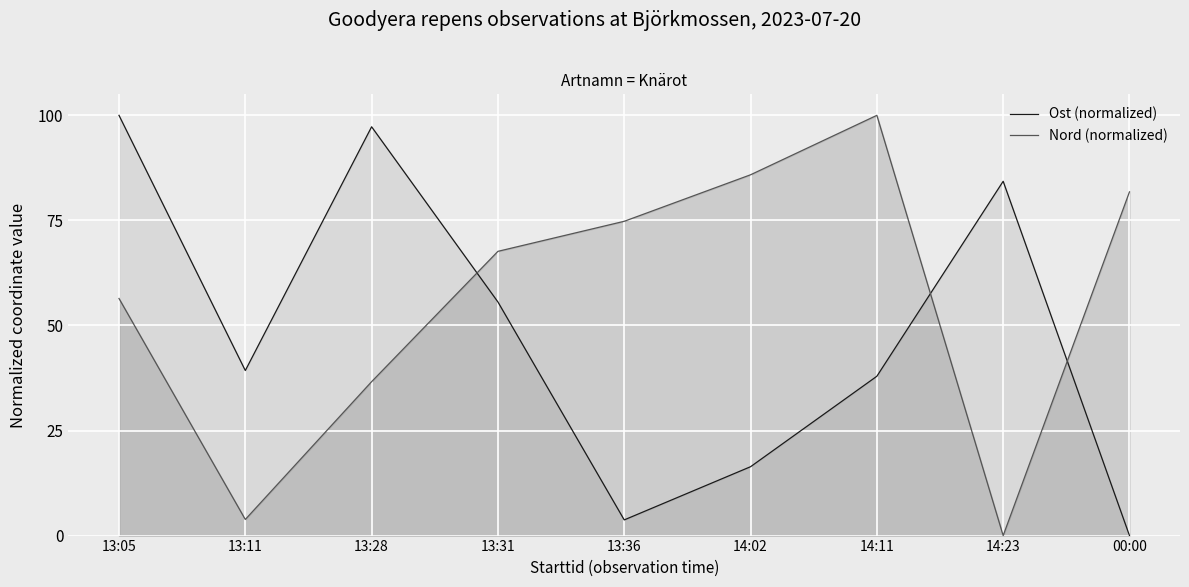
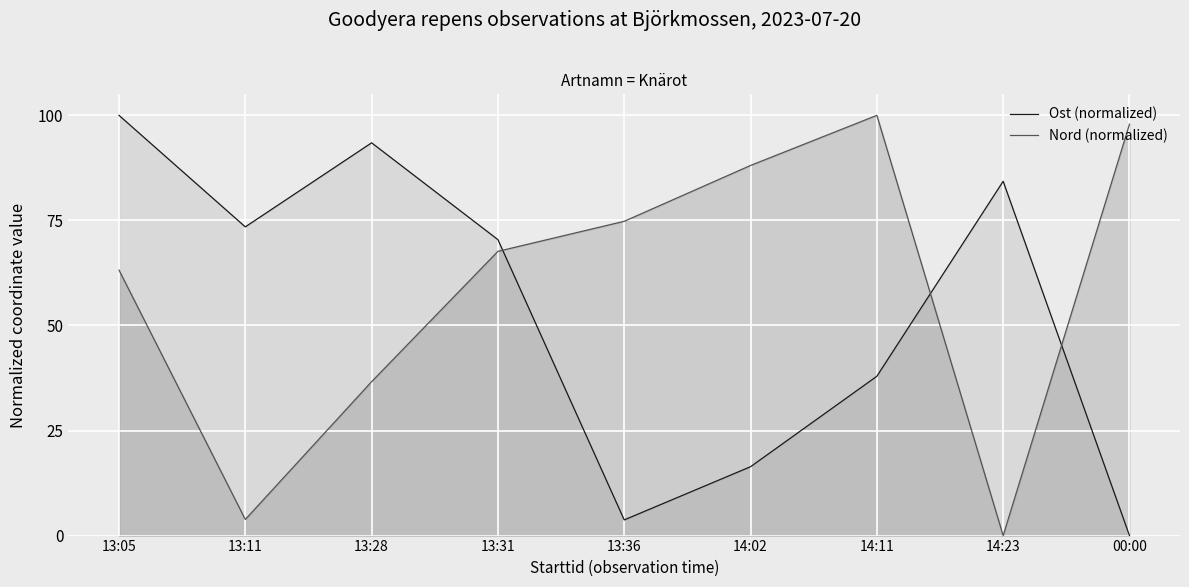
  {
    "Ost (normalized)": {
      "13:05": 100,
-     "13:11": 39,
-     "13:28": 97,
-     "13:31": 56,
+     "13:11": 73,
+     "13:28": 93,
+     "13:31": 70,
      "13:36": 4,
      "14:02": 16,
      "14:11": 38,
      "14:23": 84,
      "00:00": 0
    },
    "Nord (normalized)": {
-     "13:05": 56,
+     "13:05": 63,
      "13:11": 4,
      "13:28": 37,
      "13:31": 68,
      "13:36": 75,
-     "14:02": 86,
+     "14:02": 88,
      "14:11": 100,
      "14:23": 0,
-     "00:00": 82
+     "00:00": 98
    }
  }
